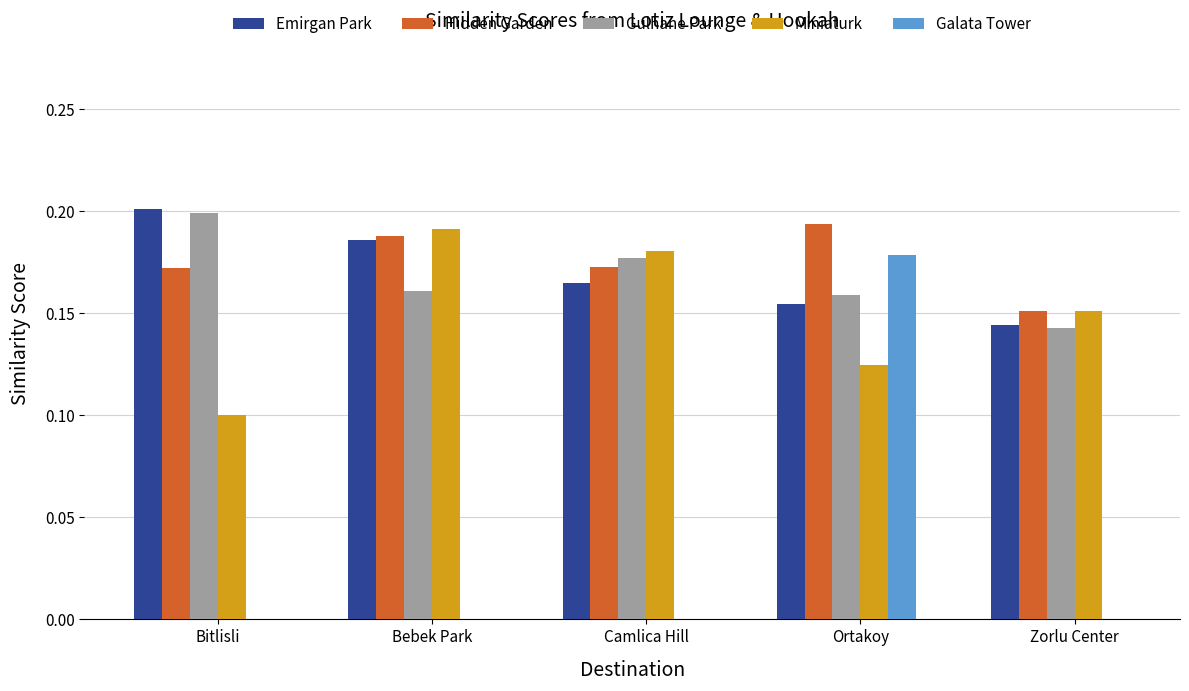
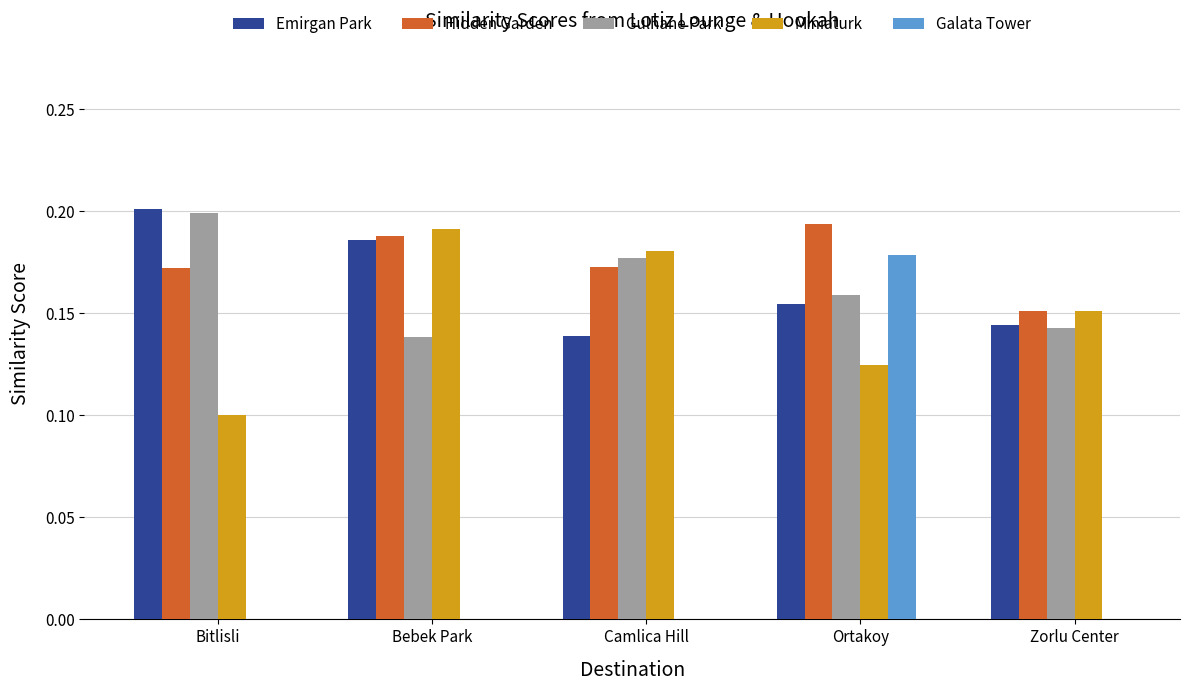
  {
    "Emirgan Park": {
      "Bitlisli": 0.201,
      "Bebek Park": 0.186,
-     "Camlica Hill": 0.165,
+     "Camlica Hill": 0.139,
      "Ortakoy": 0.155,
      "Zorlu Center": 0.144
    },
    "Hidden Garden": {
      "Bitlisli": 0.172,
      "Bebek Park": 0.188,
      "Camlica Hill": 0.172,
      "Ortakoy": 0.194,
      "Zorlu Center": 0.151
    },
    "Gulhane Park": {
      "Bitlisli": 0.199,
-     "Bebek Park": 0.161,
+     "Bebek Park": 0.139,
      "Camlica Hill": 0.177,
      "Ortakoy": 0.159,
      "Zorlu Center": 0.143
    },
    "Miniaturk": {
      "Bitlisli": 0.100,
      "Bebek Park": 0.191,
      "Camlica Hill": 0.181,
      "Ortakoy": 0.124,
      "Zorlu Center": 0.151
    },
    "Galata Tower": {
      "Bitlisli": 0.000,
      "Bebek Park": 0.000,
      "Camlica Hill": 0.000,
      "Ortakoy": 0.178,
      "Zorlu Center": 0.000
    }
  }
